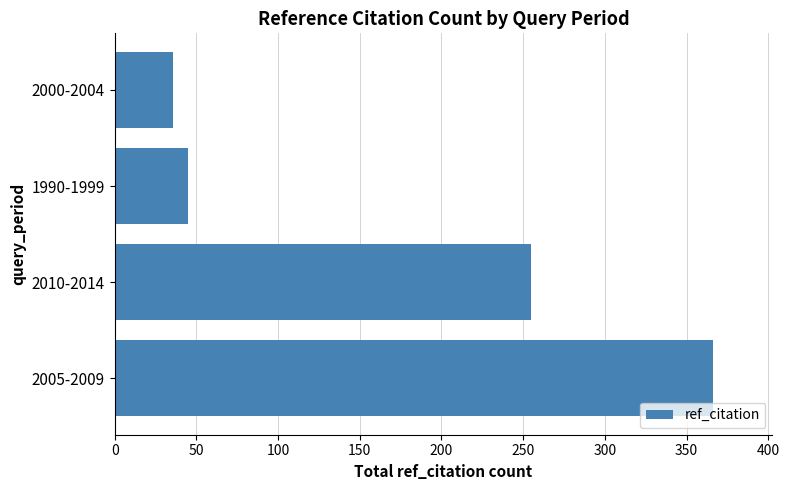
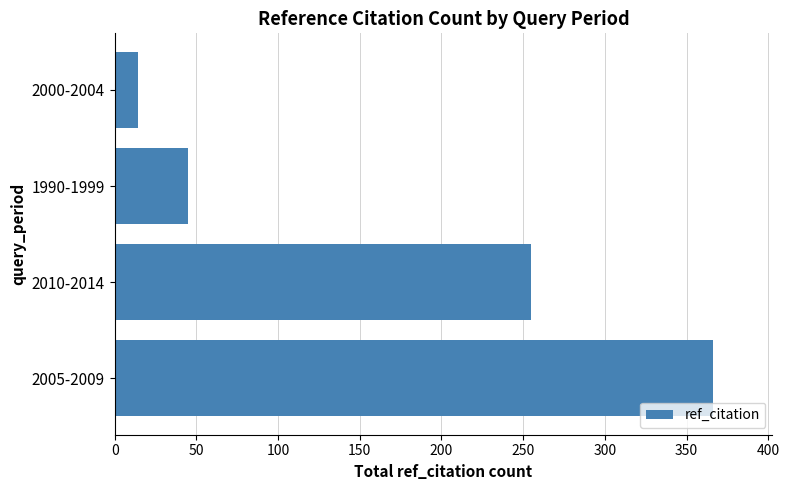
  {
-   "2000-2004": 36,
+   "2000-2004": 14,
    "1990-1999": 45,
    "2010-2014": 255,
    "2005-2009": 366
  }
